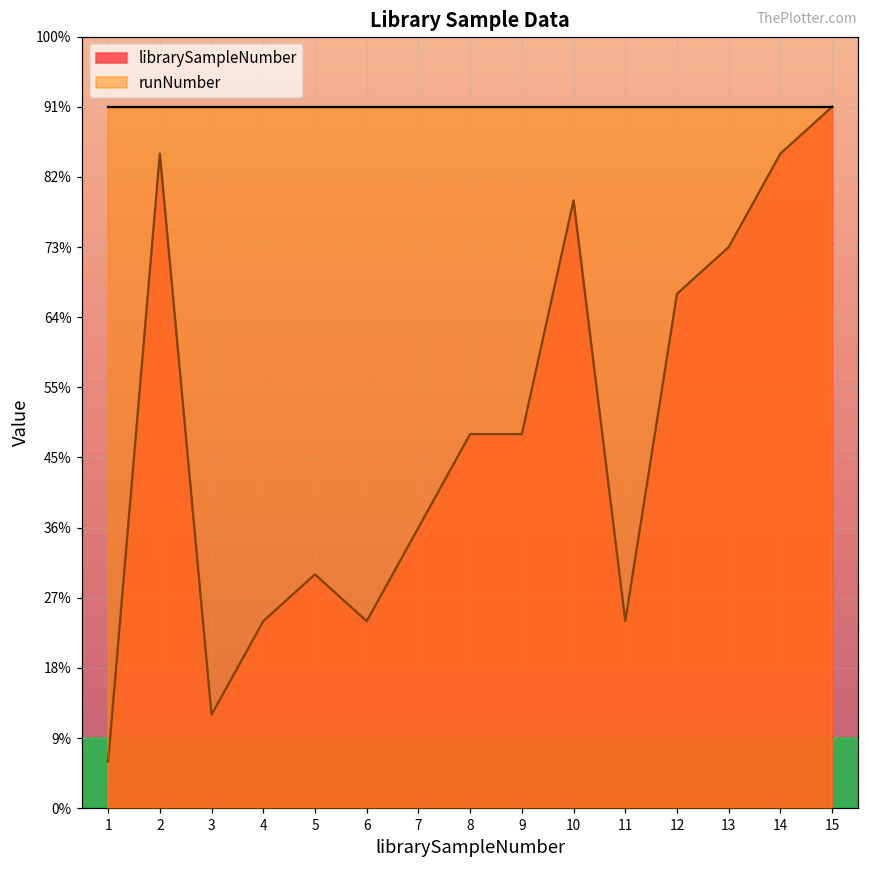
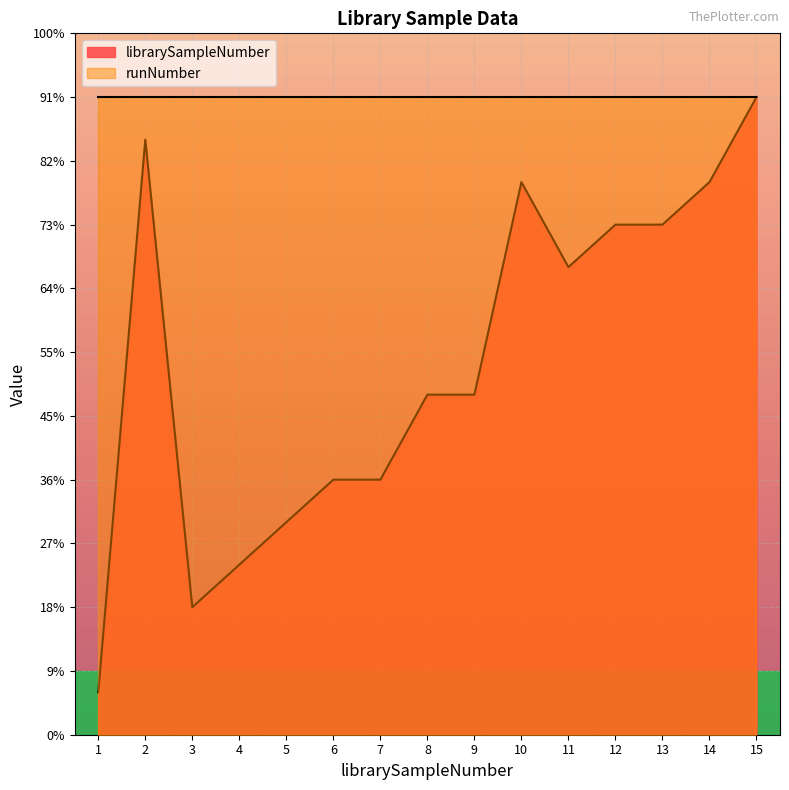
  {
    "librarySampleNumber": {
      "2": "85%",
-     "3": "12%",
+     "3": "18%",
      "4": "24%",
      "5": "30%",
-     "6": "24%",
+     "6": "36%",
      "7": "36%",
      "8": "48%",
      "9": "48%",
      "10": "79%",
-     "11": "24%",
-     "12": "67%",
+     "11": "67%",
+     "12": "73%",
      "13": "73%",
-     "14": "85%"
+     "14": "79%"
    },
    "runNumber": {
      "1": "91%",
      "2": "91%",
      "3": "91%",
      "4": "91%",
      "5": "91%",
      "6": "91%",
      "7": "91%",
      "8": "91%",
      "9": "91%",
      "10": "91%",
      "11": "91%",
      "12": "91%",
      "13": "91%",
      "14": "91%"
    }
  }
